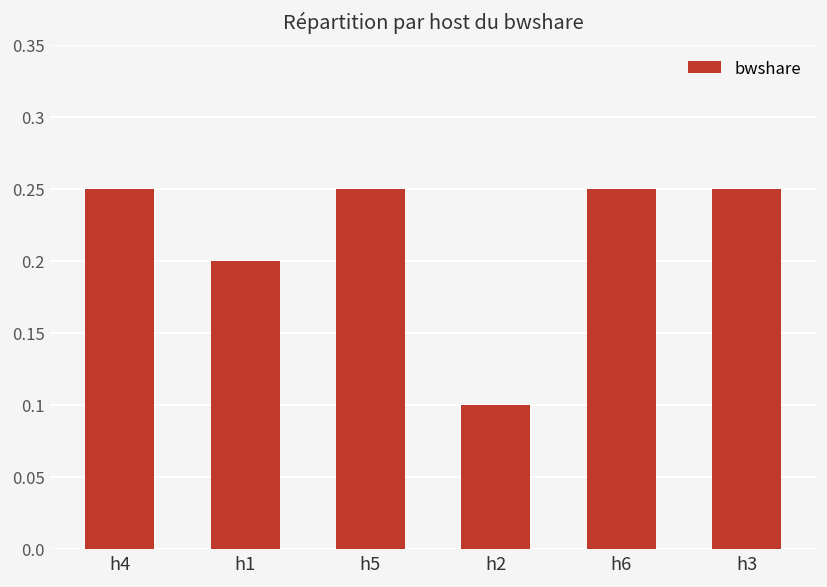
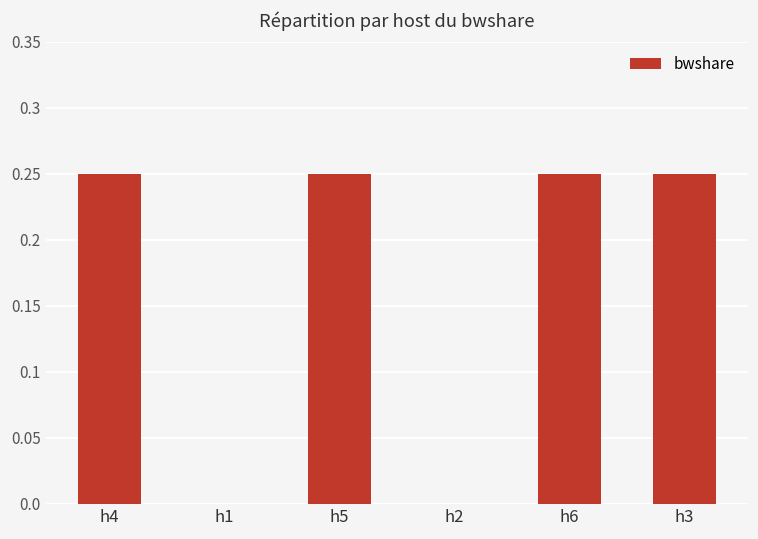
  {
    "h4": 0.250,
-   "h1": 0.2,
+   "h1": 0.0,
    "h5": 0.250,
-   "h2": 0.1,
+   "h2": 0.0,
    "h6": 0.250,
    "h3": 0.250
  }
